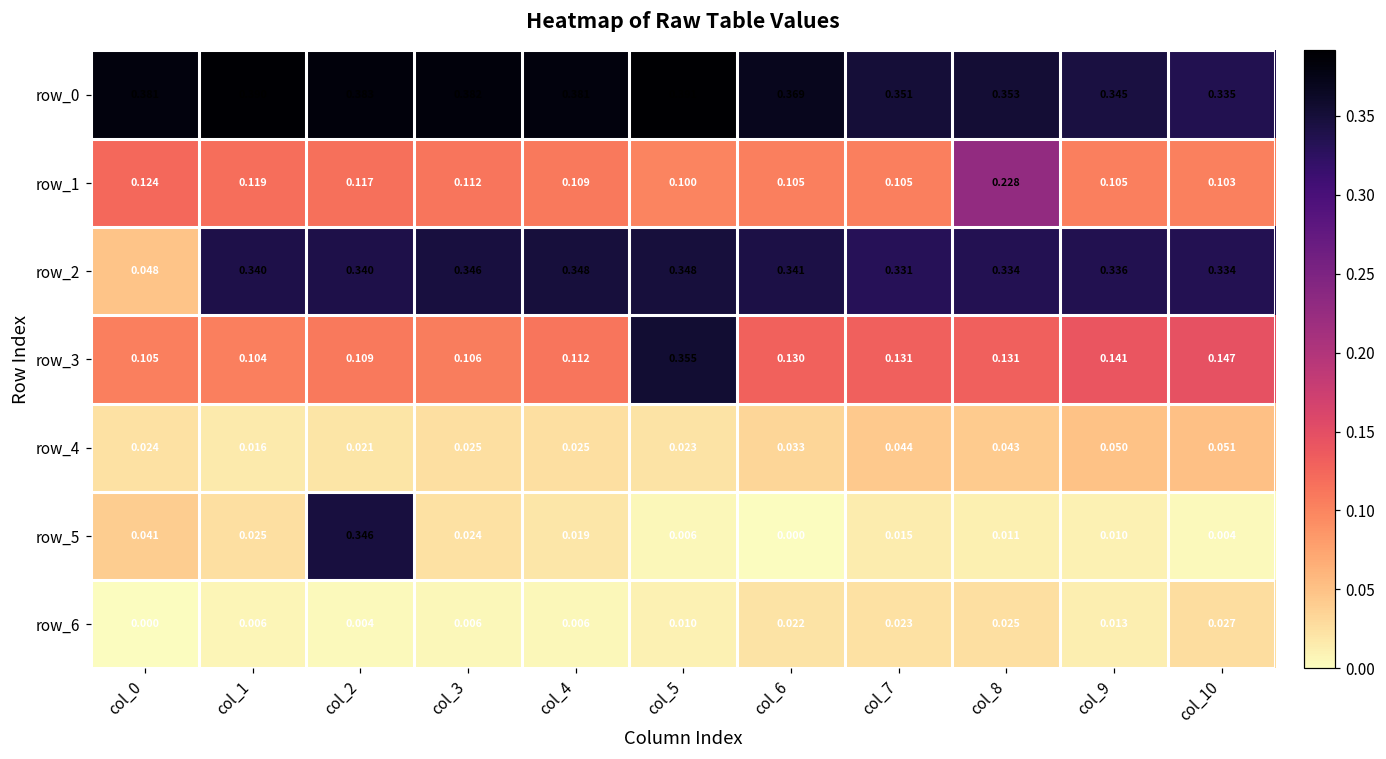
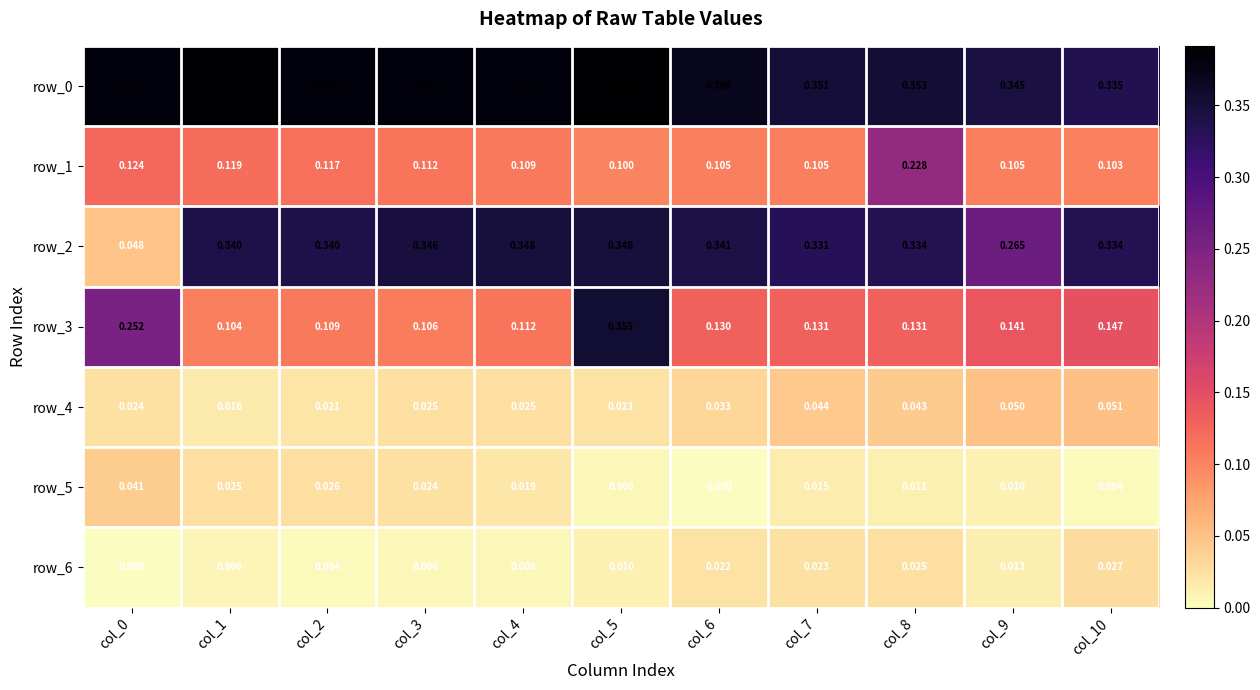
  {
    "row_0": {
      "col_7": 0.351,
      "col_8": 0.353,
      "col_9": 0.345,
      "col_10": 0.335
    },
    "row_1": {
      "col_0": 0.124,
      "col_1": 0.119,
      "col_2": 0.117,
      "col_3": 0.112,
      "col_4": 0.109,
      "col_5": 0.100,
      "col_6": 0.105,
      "col_7": 0.105,
      "col_8": 0.228,
      "col_9": 0.105,
      "col_10": 0.103
    },
    "row_2": {
      "col_0": 0.048,
      "col_1": 0.340,
      "col_2": 0.340,
      "col_3": 0.346,
      "col_4": 0.348,
      "col_5": 0.348,
      "col_6": 0.341,
      "col_7": 0.331,
      "col_8": 0.334,
-     "col_9": 0.336,
+     "col_9": 0.265,
      "col_10": 0.334
    },
    "row_3": {
-     "col_0": 0.105,
+     "col_0": 0.252,
      "col_1": 0.104,
      "col_2": 0.109,
      "col_3": 0.106,
      "col_4": 0.112,
      "col_5": 0.355,
      "col_6": 0.130,
      "col_7": 0.131,
      "col_8": 0.131,
      "col_9": 0.141,
      "col_10": 0.147
    },
    "row_4": {
      "col_0": 0.024,
      "col_1": 0.016,
      "col_2": 0.021,
      "col_3": 0.025,
      "col_4": 0.025,
      "col_5": 0.023,
      "col_6": 0.033,
      "col_7": 0.044,
      "col_8": 0.043,
      "col_9": 0.050,
      "col_10": 0.051
    },
    "row_5": {
      "col_0": 0.041,
      "col_1": 0.025,
-     "col_2": 0.346,
+     "col_2": 0.026,
      "col_3": 0.024,
      "col_4": 0.019,
      "col_5": 0.006,
      "col_6": 0.000,
      "col_7": 0.015,
      "col_8": 0.011,
      "col_9": 0.010,
      "col_10": 0.004
    },
    "row_6": {
      "col_0": 0.000,
      "col_1": 0.006,
      "col_2": 0.004,
      "col_3": 0.006,
      "col_4": 0.006,
      "col_5": 0.010,
      "col_6": 0.022,
      "col_7": 0.023,
      "col_8": 0.025,
      "col_9": 0.013,
      "col_10": 0.027
    }
  }
